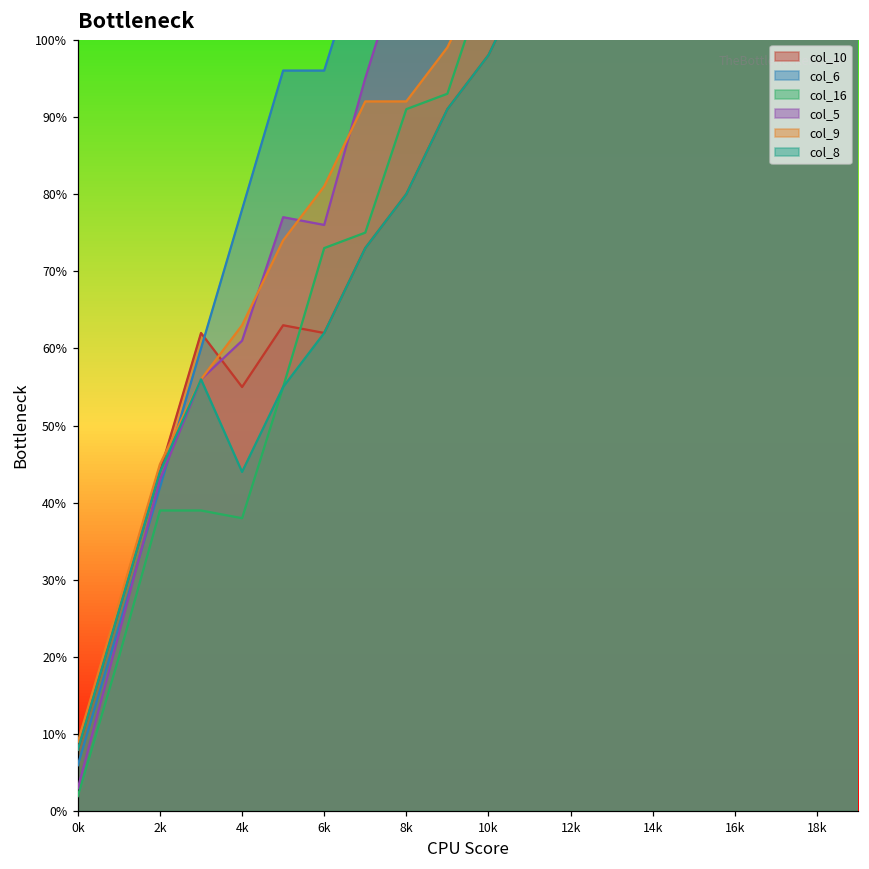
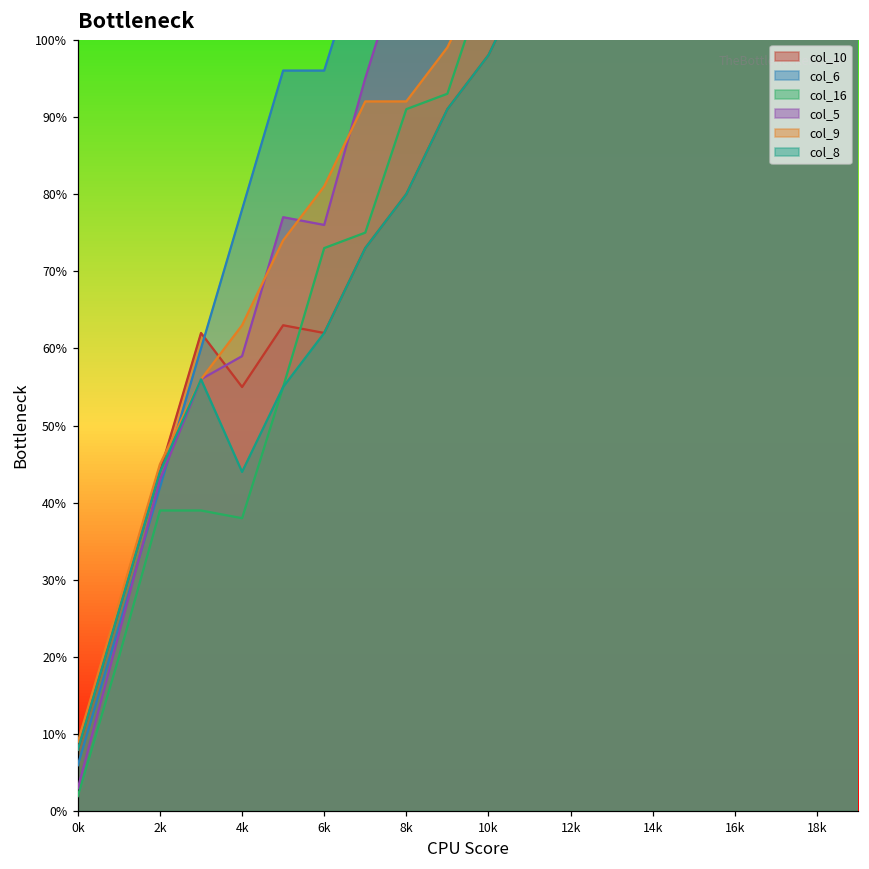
  {
    "col_5": {
      "0k": "3%",
      "2k": "43%",
-     "4k": "61%",
+     "4k": "59%",
      "6k": "76%"
    }
  }
